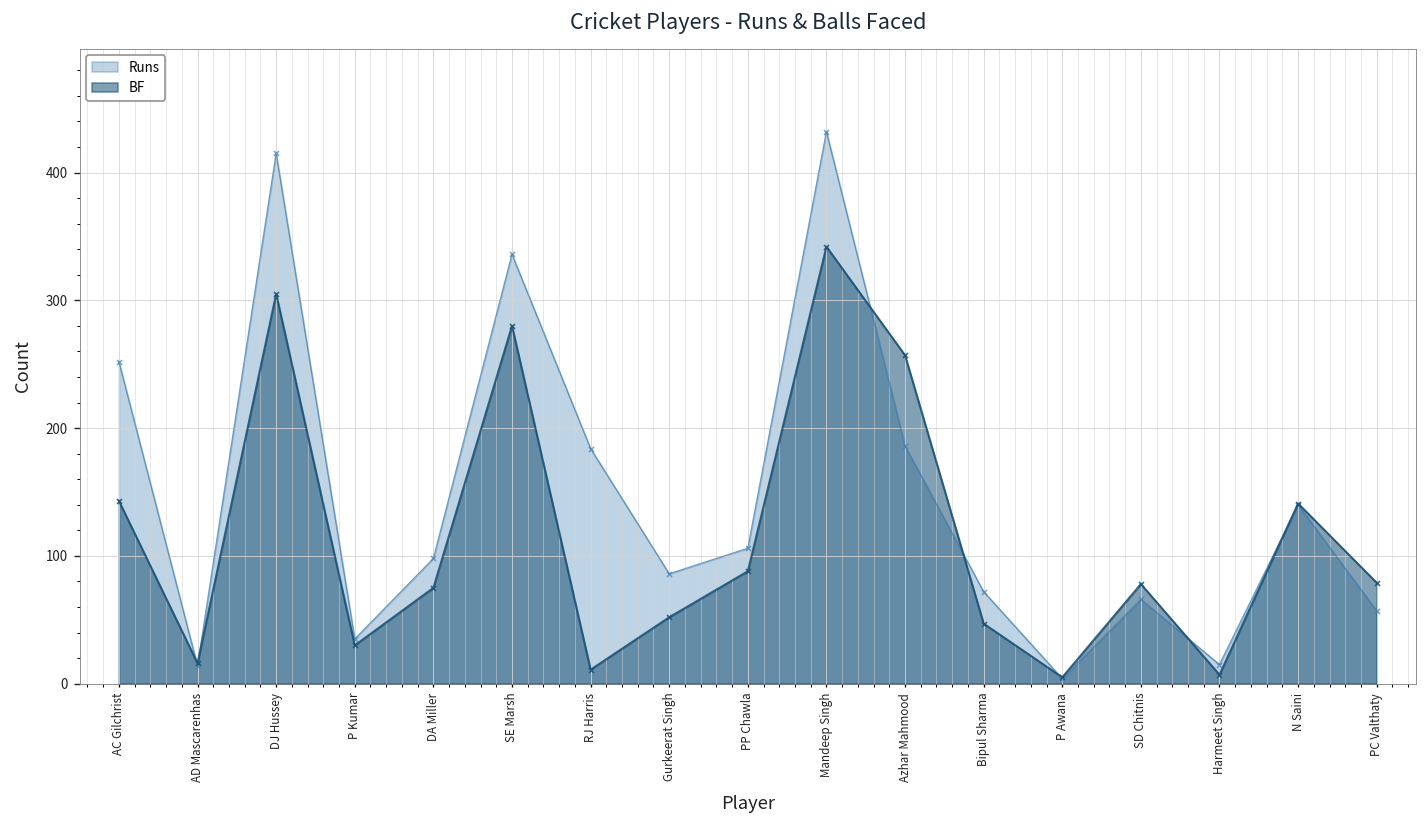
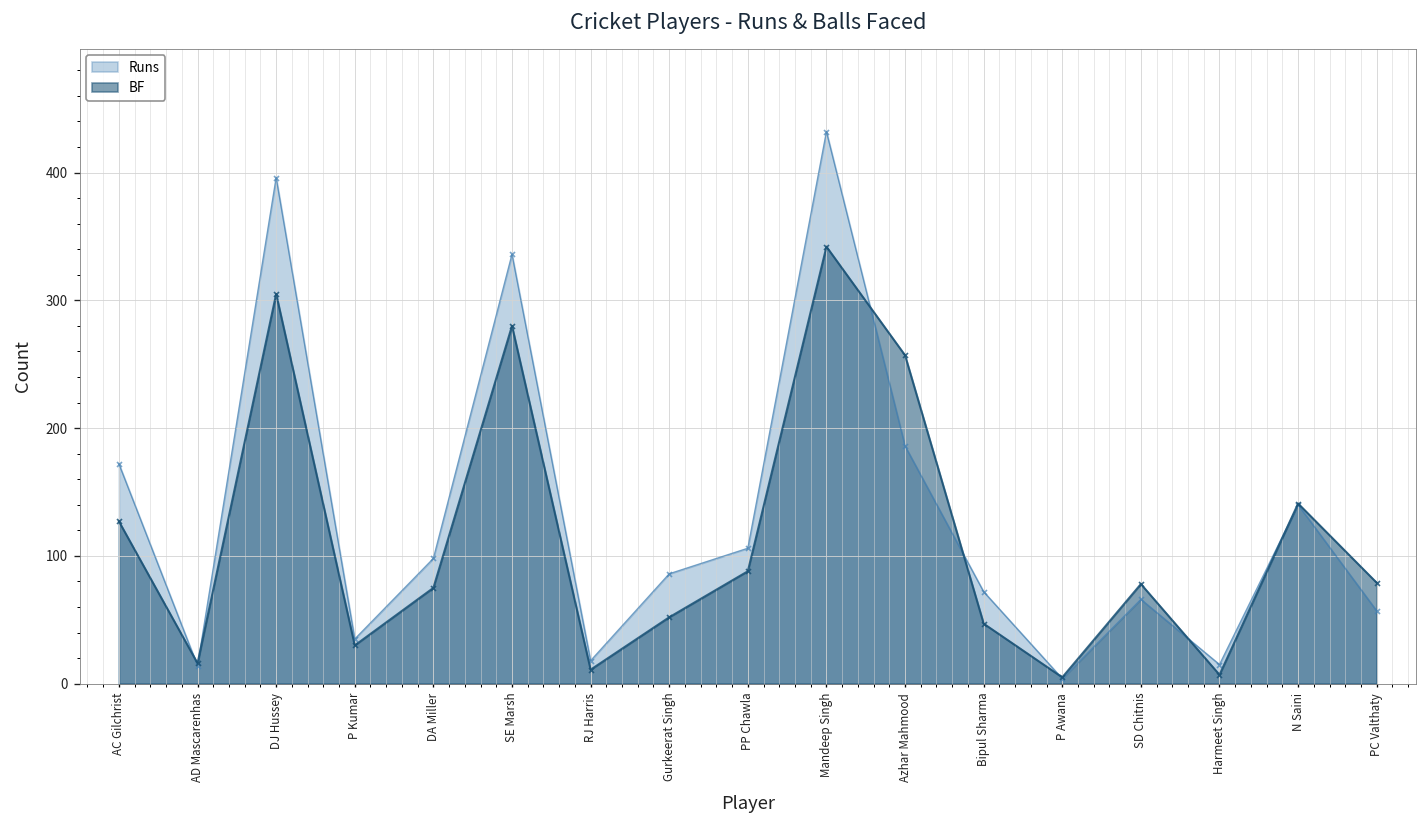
  {
    "Runs": {
-     "AC Gilchrist": 252,
-     "DJ Hussey": 415,
+     "AC Gilchrist": 172,
+     "DJ Hussey": 396,
      "P Kumar": 35,
      "DA Miller": 98,
      "SE Marsh": 336,
-     "RJ Harris": 184,
+     "RJ Harris": 18,
      "Gurkeerat Singh": 86,
      "PP Chawla": 106,
      "Mandeep Singh": 432,
      "Azhar Mahmood": 186,
      "Bipul Sharma": 72,
      "SD Chitnis": 66,
      "Harmeet Singh": 15,
      "PC Valthaty": 57
    },
    "BF": {
-     "AC Gilchrist": 143,
+     "AC Gilchrist": 127,
      "DJ Hussey": 305,
      "P Kumar": 30,
      "DA Miller": 75,
      "SE Marsh": 280,
      "RJ Harris": 11,
      "Gurkeerat Singh": 52,
      "PP Chawla": 88,
      "Mandeep Singh": 342,
      "Azhar Mahmood": 257,
      "Bipul Sharma": 47,
      "SD Chitnis": 78,
      "Harmeet Singh": 7,
      "PC Valthaty": 79
    }
  }
